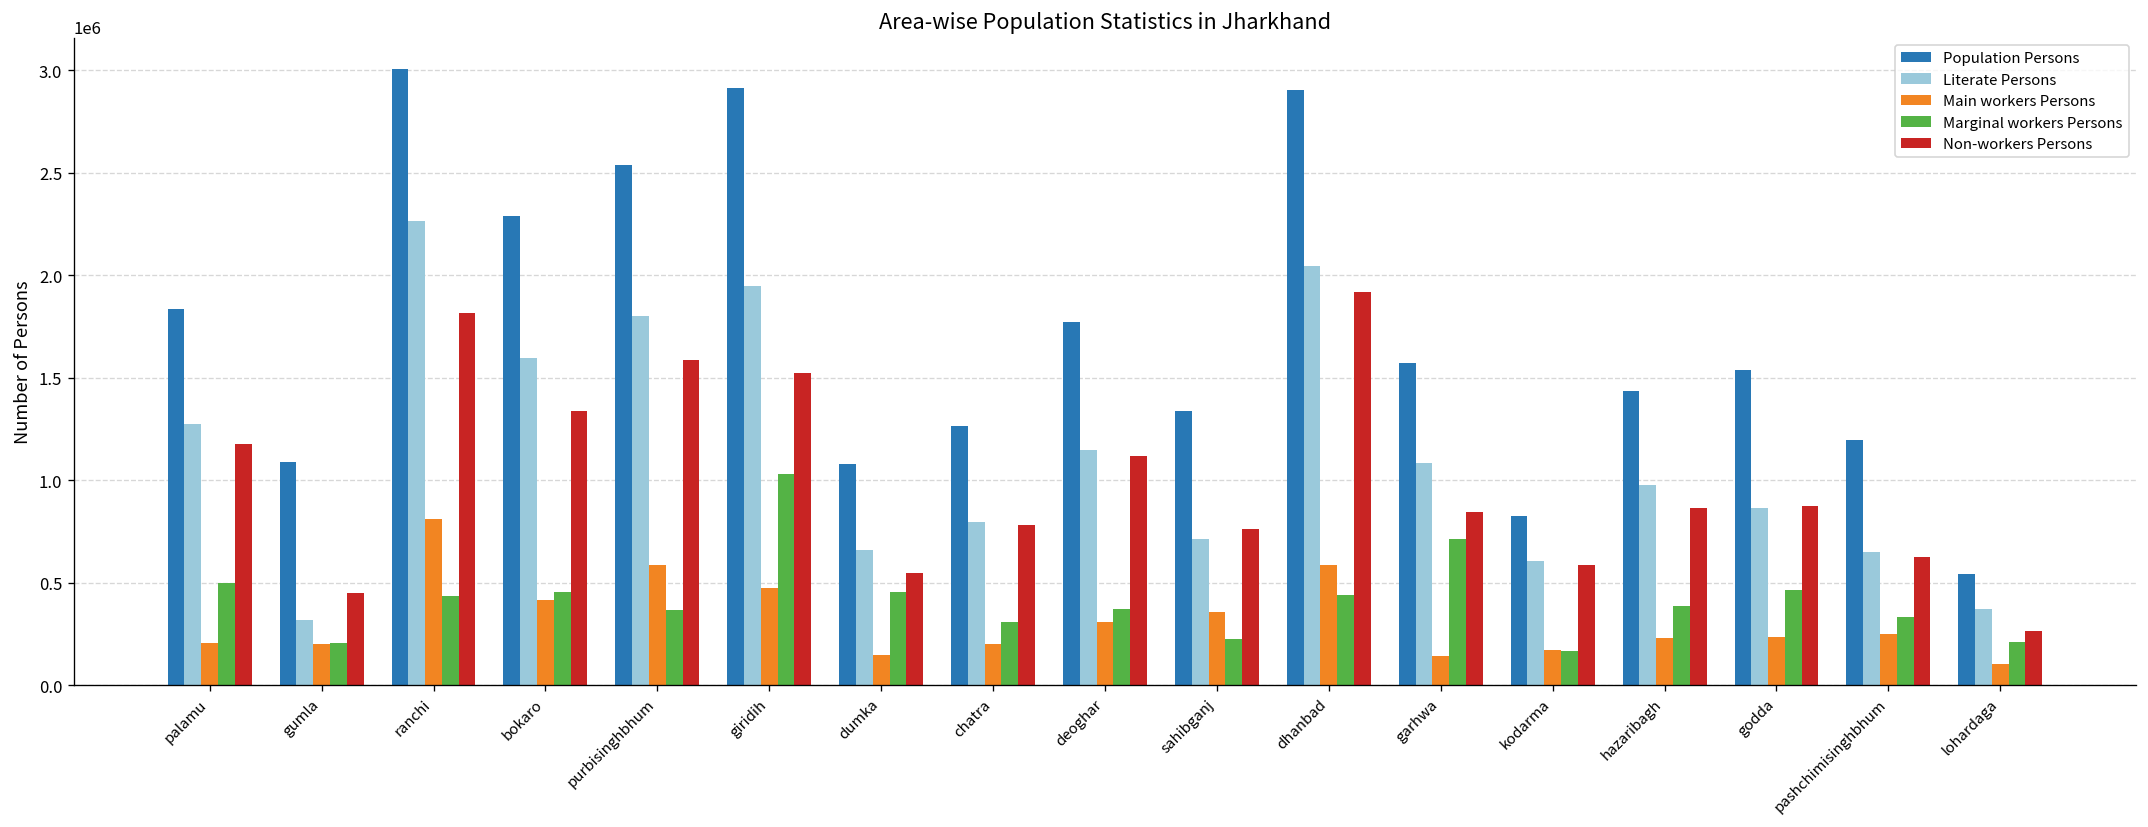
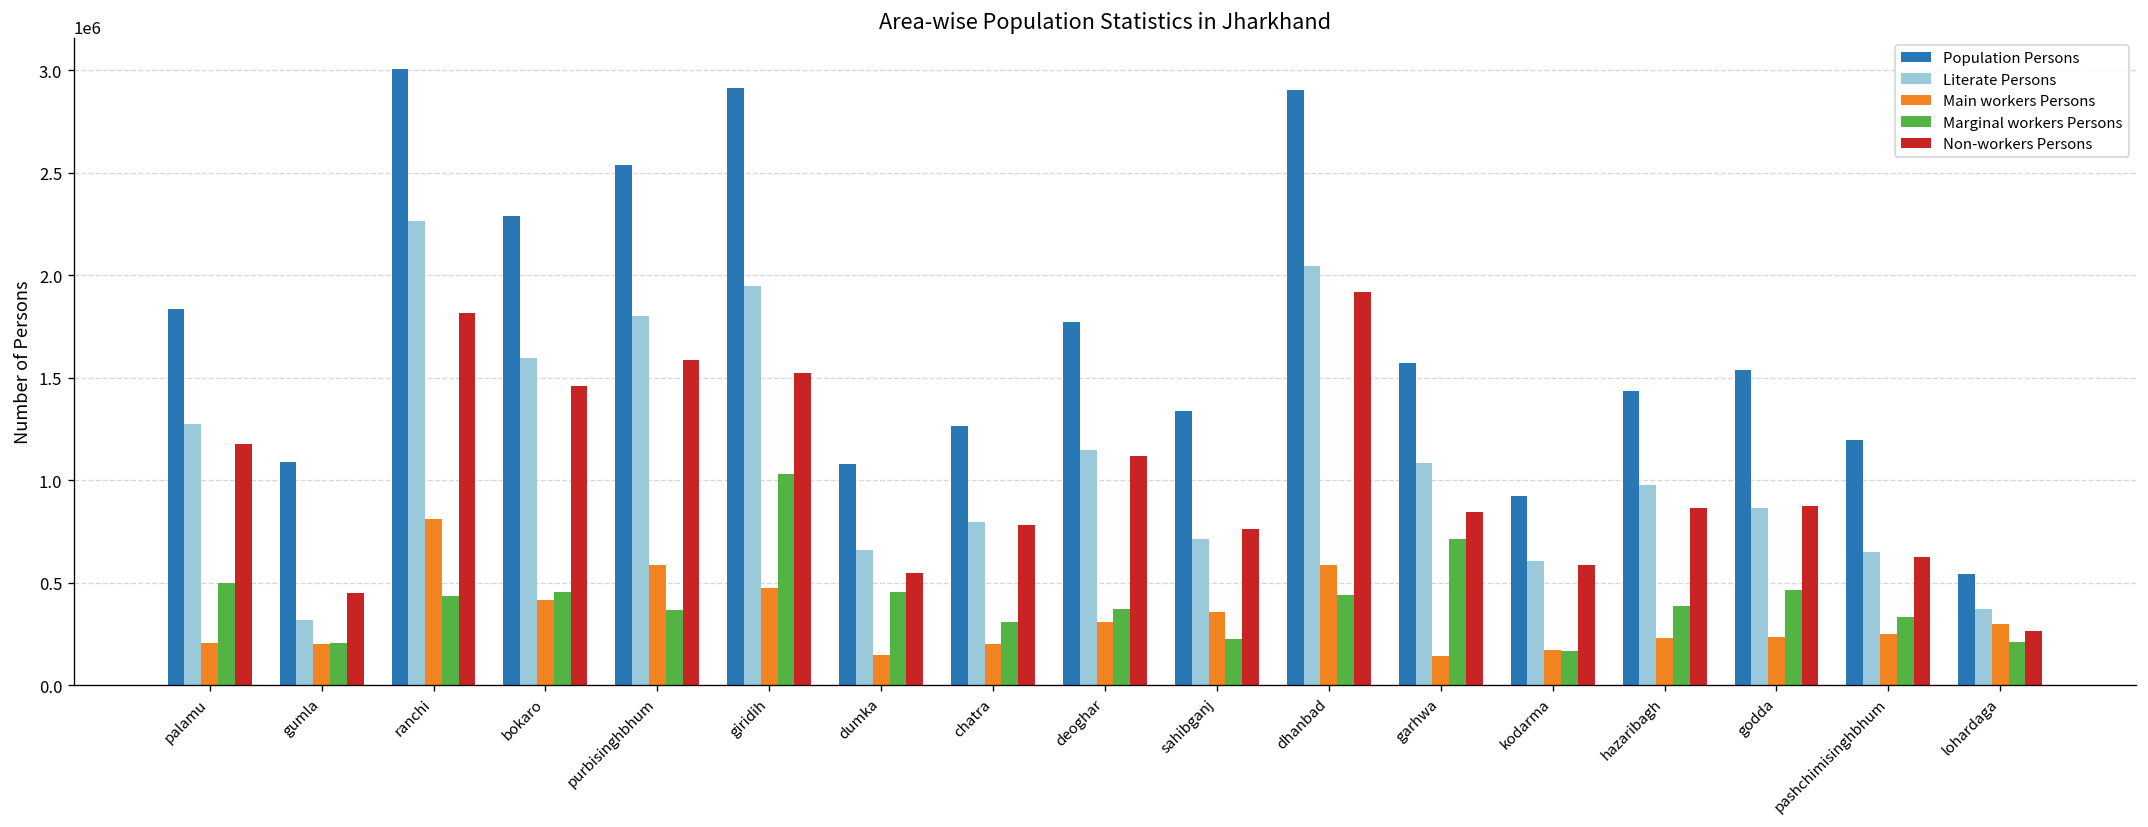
  {
    "Population Persons": {
      "palamu": 1840000,
      "gumla": 1090000,
      "ranchi": 3010000,
      "bokaro": 2290000,
      "purbisinghbhum": 2540000,
      "giridih": 2910000,
      "dumka": 1080000,
      "chatra": 1270000,
      "deoghar": 1770000,
      "sahibganj": 1340000,
      "dhanbad": 2910000,
      "garhwa": 1570000,
-     "kodarma": 830000,
+     "kodarma": 920000,
      "hazaribagh": 1430000,
      "godda": 1540000,
      "pashchimisinghbhum": 1200000,
      "lohardaga": 540000
    },
    "Literate Persons": {
      "palamu": 1270000,
      "gumla": 320000,
      "ranchi": 2260000,
      "bokaro": 1600000,
      "purbisinghbhum": 1800000,
      "giridih": 1950000,
      "dumka": 660000,
      "chatra": 800000,
      "deoghar": 1150000,
      "sahibganj": 720000,
      "dhanbad": 2040000,
      "garhwa": 1080000,
      "kodarma": 610000,
      "hazaribagh": 980000,
      "godda": 860000,
      "pashchimisinghbhum": 650000,
      "lohardaga": 370000
    },
    "Main workers Persons": {
      "palamu": 210000,
      "gumla": 200000,
      "ranchi": 810000,
      "bokaro": 410000,
      "purbisinghbhum": 590000,
      "giridih": 470000,
      "dumka": 150000,
      "chatra": 200000,
      "deoghar": 310000,
      "sahibganj": 360000,
      "dhanbad": 590000,
      "garhwa": 140000,
      "kodarma": 170000,
      "hazaribagh": 230000,
      "godda": 230000,
      "pashchimisinghbhum": 250000,
-     "lohardaga": 100000
+     "lohardaga": 300000
    },
    "Marginal workers Persons": {
      "palamu": 500000,
      "gumla": 210000,
      "ranchi": 440000,
      "bokaro": 450000,
      "purbisinghbhum": 370000,
      "giridih": 1030000,
      "dumka": 450000,
      "chatra": 310000,
      "deoghar": 370000,
      "sahibganj": 230000,
      "dhanbad": 440000,
      "garhwa": 710000,
      "kodarma": 170000,
      "hazaribagh": 390000,
      "godda": 460000,
      "pashchimisinghbhum": 330000,
      "lohardaga": 210000
    },
    "Non-workers Persons": {
      "palamu": 1170000,
      "gumla": 450000,
      "ranchi": 1820000,
-     "bokaro": 1340000,
+     "bokaro": 1460000,
      "purbisinghbhum": 1590000,
      "giridih": 1520000,
      "dumka": 550000,
      "chatra": 780000,
      "deoghar": 1120000,
      "sahibganj": 760000,
      "dhanbad": 1920000,
      "garhwa": 850000,
      "kodarma": 580000,
      "hazaribagh": 860000,
      "godda": 870000,
      "pashchimisinghbhum": 620000,
      "lohardaga": 260000
    }
  }
